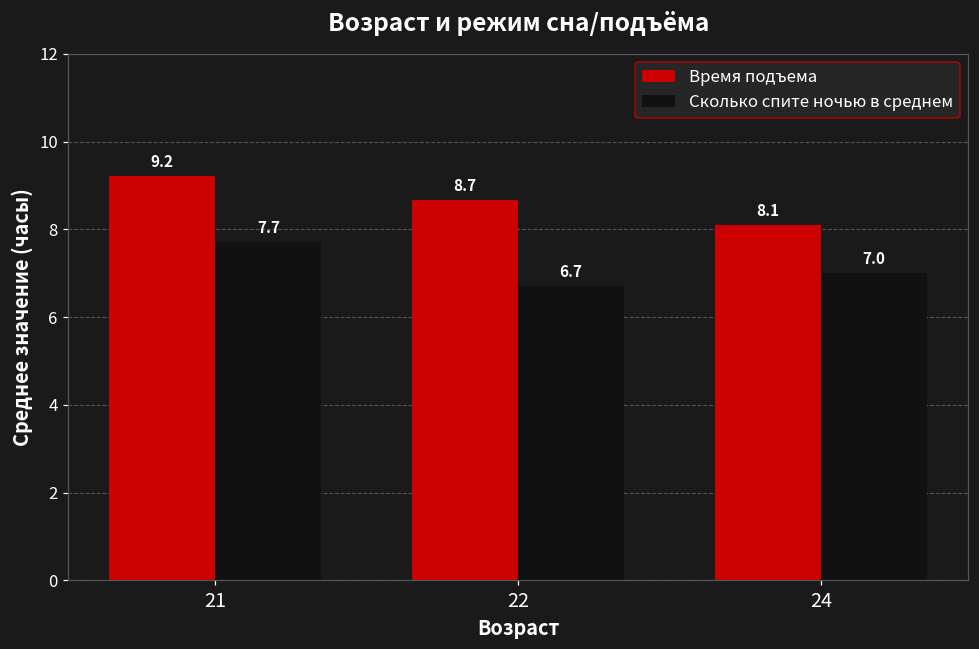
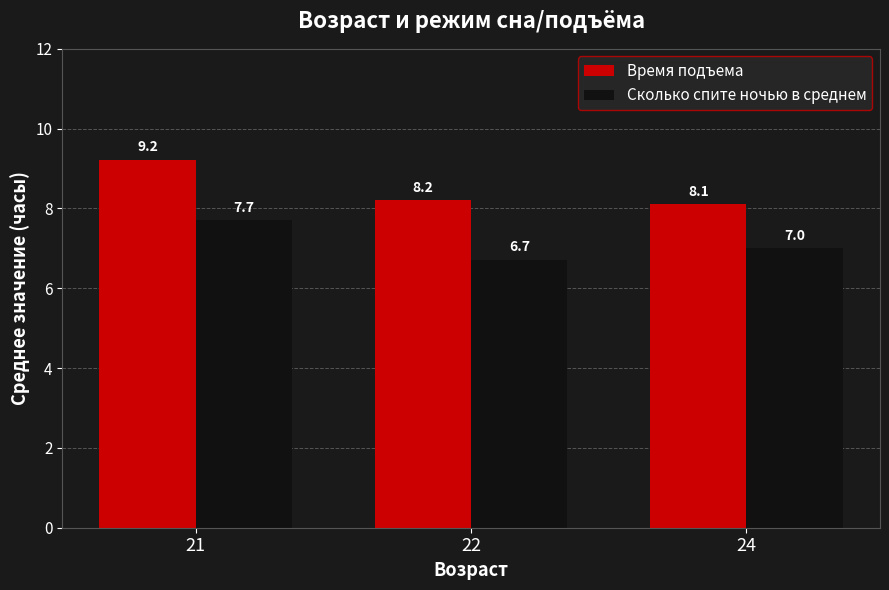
  {
    "Время подъема": {
      "21": 9.2,
-     "22": 8.7,
+     "22": 8.2,
      "24": 8.1
    },
    "Сколько спите ночью в среднем": {
      "21": 7.7,
      "22": 6.7,
      "24": 7.0
    }
  }
